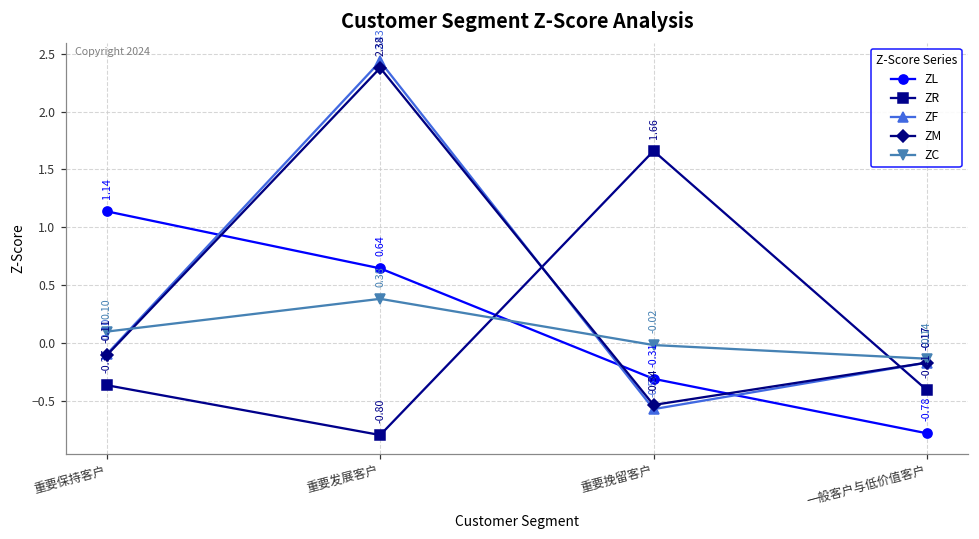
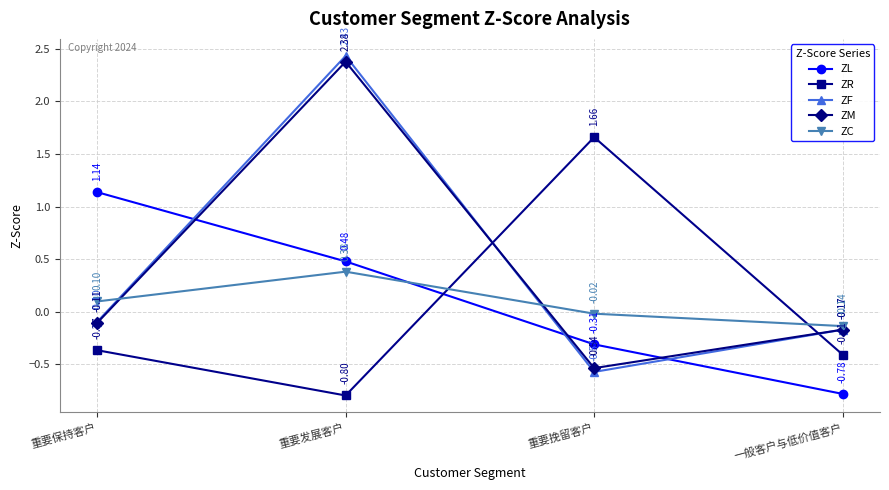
  {
    "ZL": {
      "重要保持客户": 1.14,
-     "重要发展客户": 0.64,
+     "重要发展客户": 0.48,
      "一般客户与低价值客户": -0.78
    }
  }
